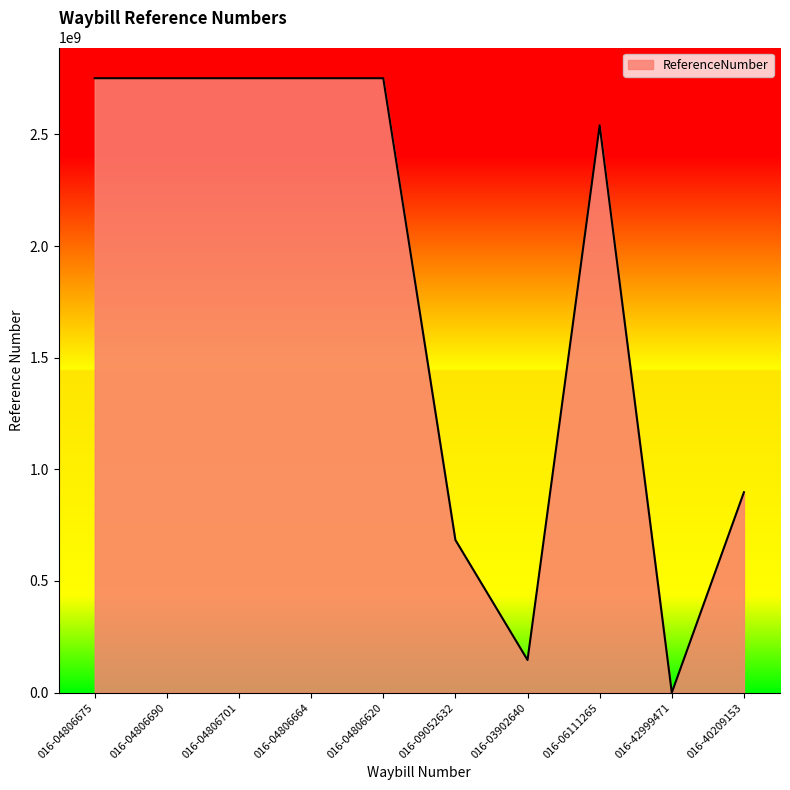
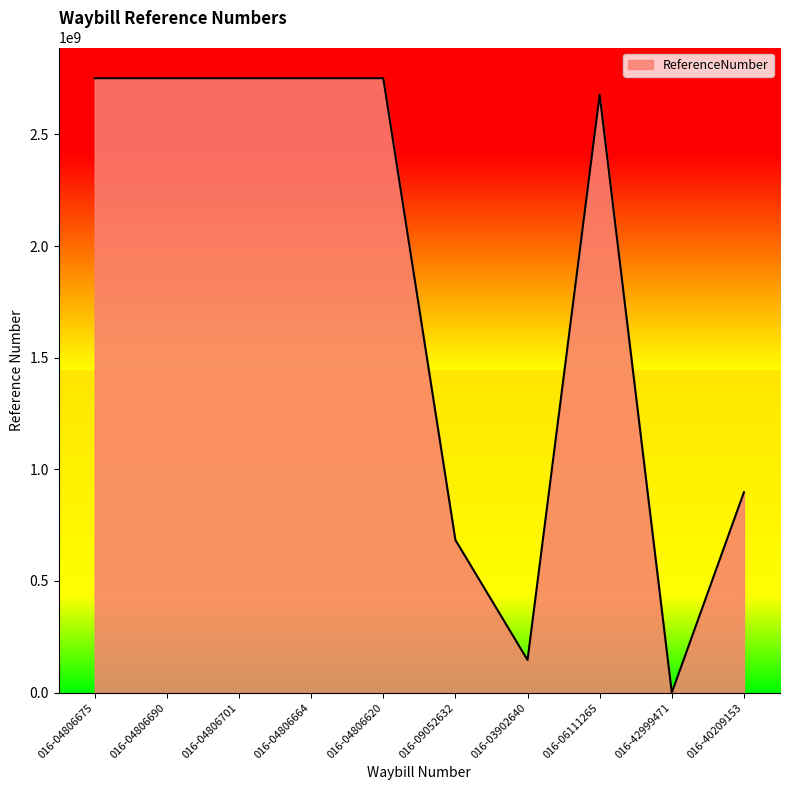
  {
    "016-04806675": 2750000000,
    "016-04806690": 2750000000,
    "016-04806701": 2750000000,
    "016-04806664": 2750000000,
    "016-04806620": 2750000000,
    "016-09052632": 680000000,
    "016-03902640": 150000000,
-   "016-06111265": 2540000000,
+   "016-06111265": 2680000000,
    "016-42999471": 0,
    "016-40209153": 900000000
  }
